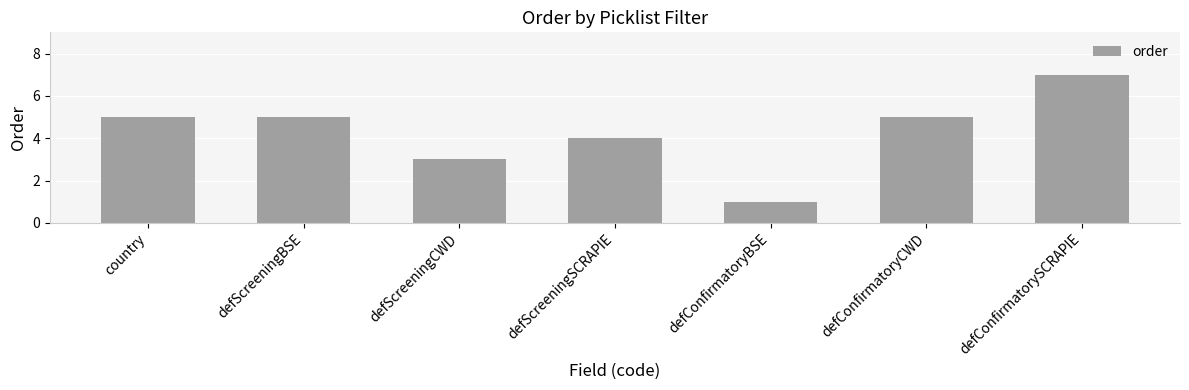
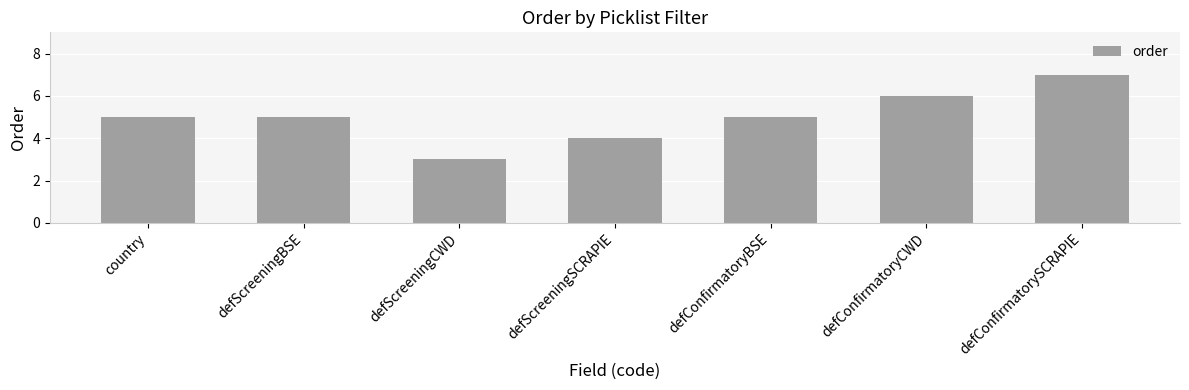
  {
    "country": 5,
    "defScreeningBSE": 5,
    "defScreeningCWD": 3,
    "defScreeningSCRAPIE": 4,
-   "defConfirmatoryBSE": 1,
-   "defConfirmatoryCWD": 5,
+   "defConfirmatoryBSE": 5,
+   "defConfirmatoryCWD": 6,
    "defConfirmatorySCRAPIE": 7
  }
